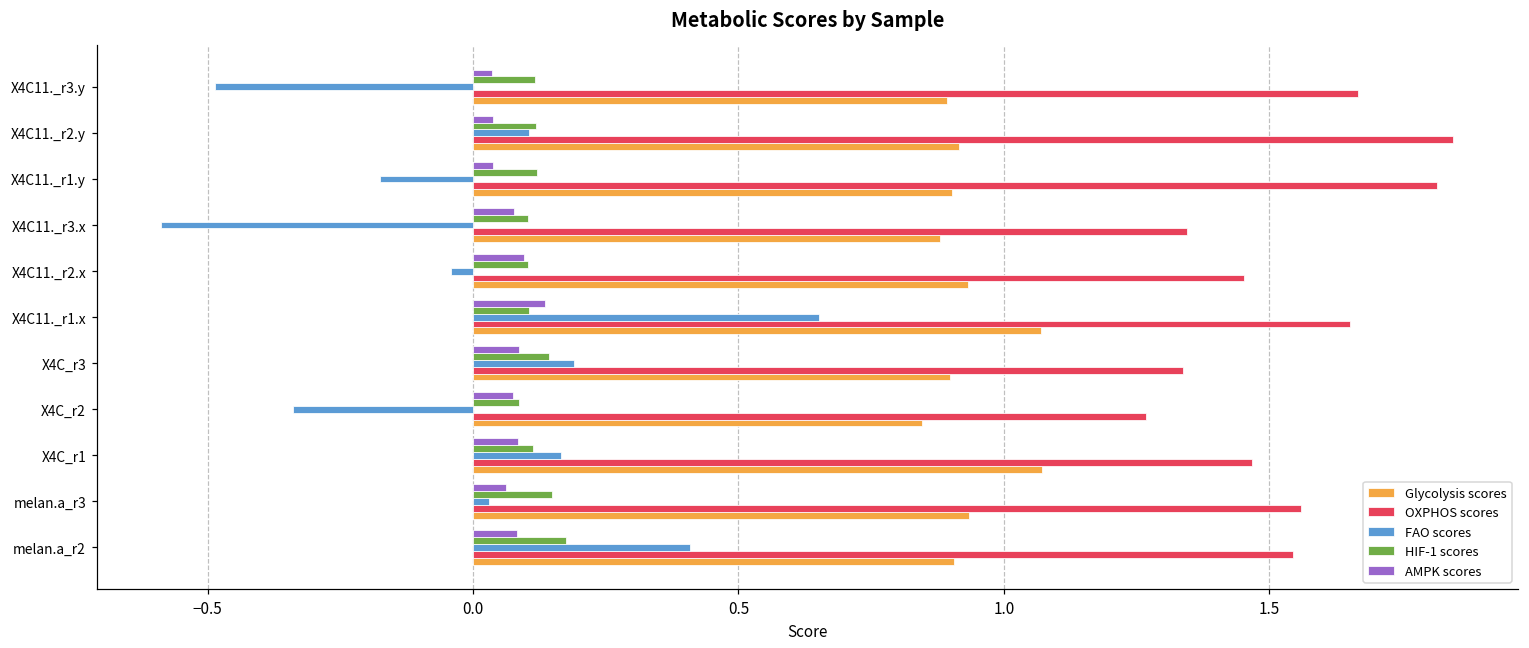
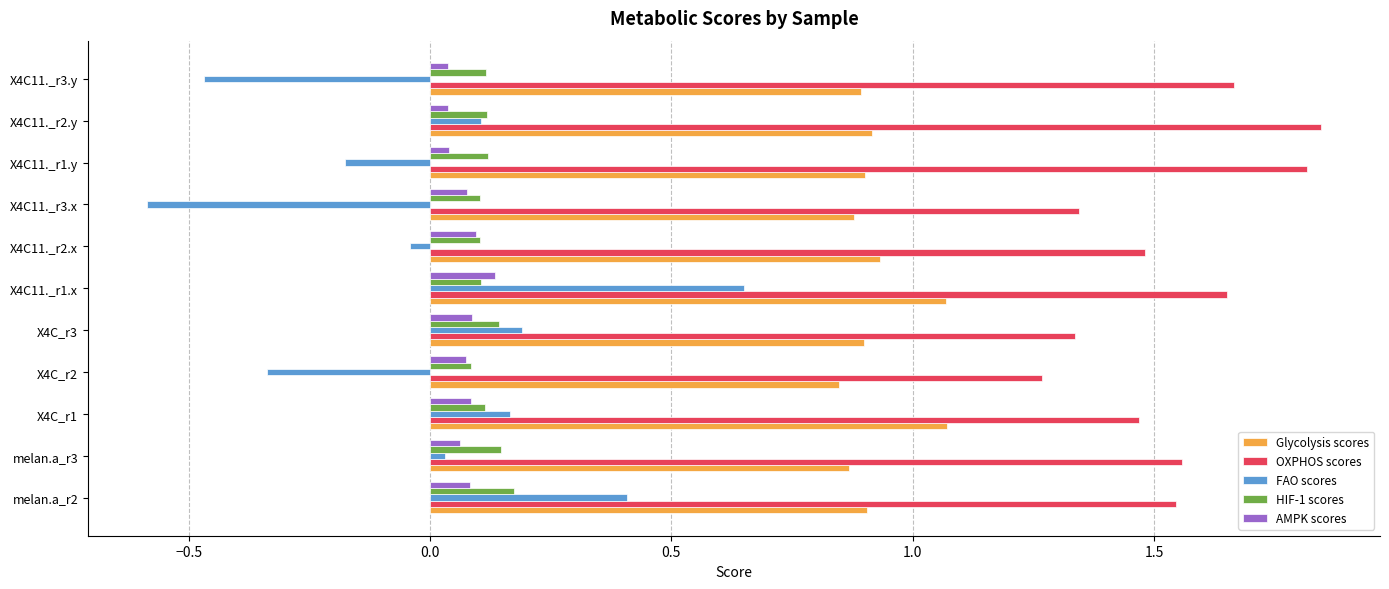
  {
    "Glycolysis scores": {
      "X4C11._r3.y": 0.89,
      "X4C11._r2.y": 0.92,
      "X4C11._r1.y": 0.90,
      "X4C11._r3.x": 0.88,
      "X4C11._r2.x": 0.93,
      "X4C11._r1.x": 1.07,
      "X4C_r3": 0.90,
      "X4C_r2": 0.85,
      "X4C_r1": 1.07,
-     "melan.a_r3": 0.93,
+     "melan.a_r3": 0.87,
      "melan.a_r2": 0.91
    },
    "OXPHOS scores": {
      "X4C11._r3.y": 1.67,
      "X4C11._r2.y": 1.85,
      "X4C11._r1.y": 1.82,
      "X4C11._r3.x": 1.34,
-     "X4C11._r2.x": 1.45,
+     "X4C11._r2.x": 1.48,
      "X4C11._r1.x": 1.65,
      "X4C_r3": 1.34,
      "X4C_r2": 1.27,
      "X4C_r1": 1.47,
      "melan.a_r3": 1.56,
      "melan.a_r2": 1.55
    },
    "FAO scores": {
-     "X4C11._r3.y": -0.49,
+     "X4C11._r3.y": -0.47,
      "X4C11._r2.y": 0.11,
      "X4C11._r1.y": -0.18,
      "X4C11._r3.x": -0.59,
      "X4C11._r2.x": -0.04,
      "X4C11._r1.x": 0.65,
      "X4C_r3": 0.19,
      "X4C_r2": -0.34,
      "X4C_r1": 0.17,
      "melan.a_r3": 0.03,
      "melan.a_r2": 0.41
    },
    "HIF-1 scores": {
      "X4C11._r3.y": 0.12,
      "X4C11._r2.y": 0.12,
      "X4C11._r1.y": 0.12,
      "X4C11._r3.x": 0.10,
      "X4C11._r2.x": 0.10,
      "X4C11._r1.x": 0.11,
      "X4C_r3": 0.14,
      "X4C_r2": 0.09,
      "X4C_r1": 0.11,
      "melan.a_r3": 0.15,
      "melan.a_r2": 0.17
    },
    "AMPK scores": {
      "X4C11._r3.y": 0.04,
      "X4C11._r2.y": 0.04,
      "X4C11._r1.y": 0.04,
      "X4C11._r3.x": 0.08,
      "X4C11._r2.x": 0.10,
      "X4C11._r1.x": 0.13,
      "X4C_r3": 0.09,
      "X4C_r2": 0.07,
      "X4C_r1": 0.08,
      "melan.a_r3": 0.06,
      "melan.a_r2": 0.08
    }
  }
